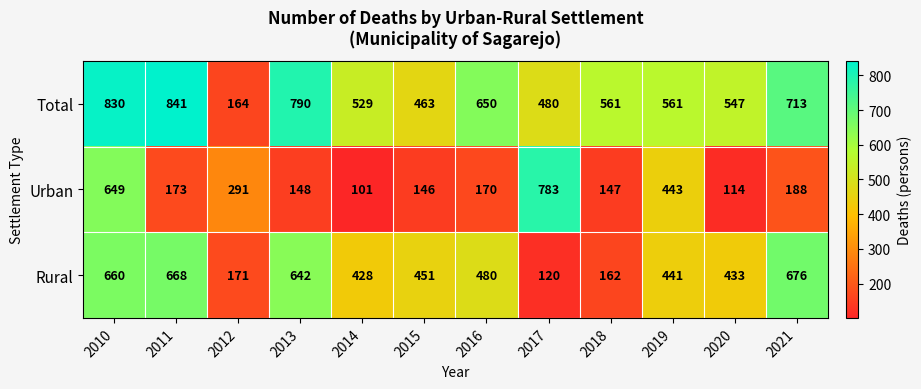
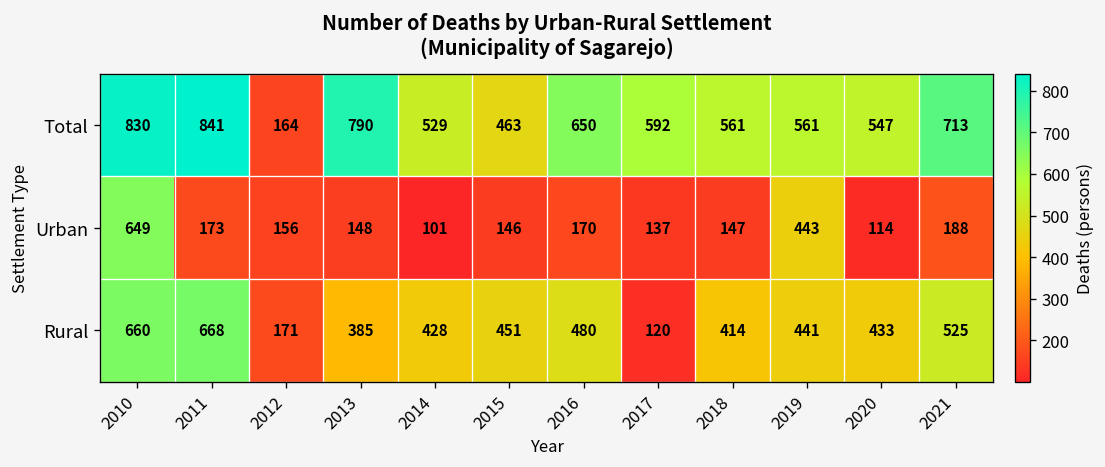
  {
    "Total": {
      "2010": 830,
      "2011": 841,
      "2012": 164,
      "2013": 790,
      "2014": 529,
      "2015": 463,
      "2016": 650,
-     "2017": 480,
+     "2017": 592,
      "2018": 561,
      "2019": 561,
      "2020": 547,
      "2021": 713
    },
    "Urban": {
      "2010": 649,
      "2011": 173,
-     "2012": 291,
+     "2012": 156,
      "2013": 148,
      "2014": 101,
      "2015": 146,
      "2016": 170,
-     "2017": 783,
+     "2017": 137,
      "2018": 147,
      "2019": 443,
      "2020": 114,
      "2021": 188
    },
    "Rural": {
      "2010": 660,
      "2011": 668,
      "2012": 171,
-     "2013": 642,
+     "2013": 385,
      "2014": 428,
      "2015": 451,
      "2016": 480,
      "2017": 120,
-     "2018": 162,
+     "2018": 414,
      "2019": 441,
      "2020": 433,
-     "2021": 676
+     "2021": 525
    }
  }
